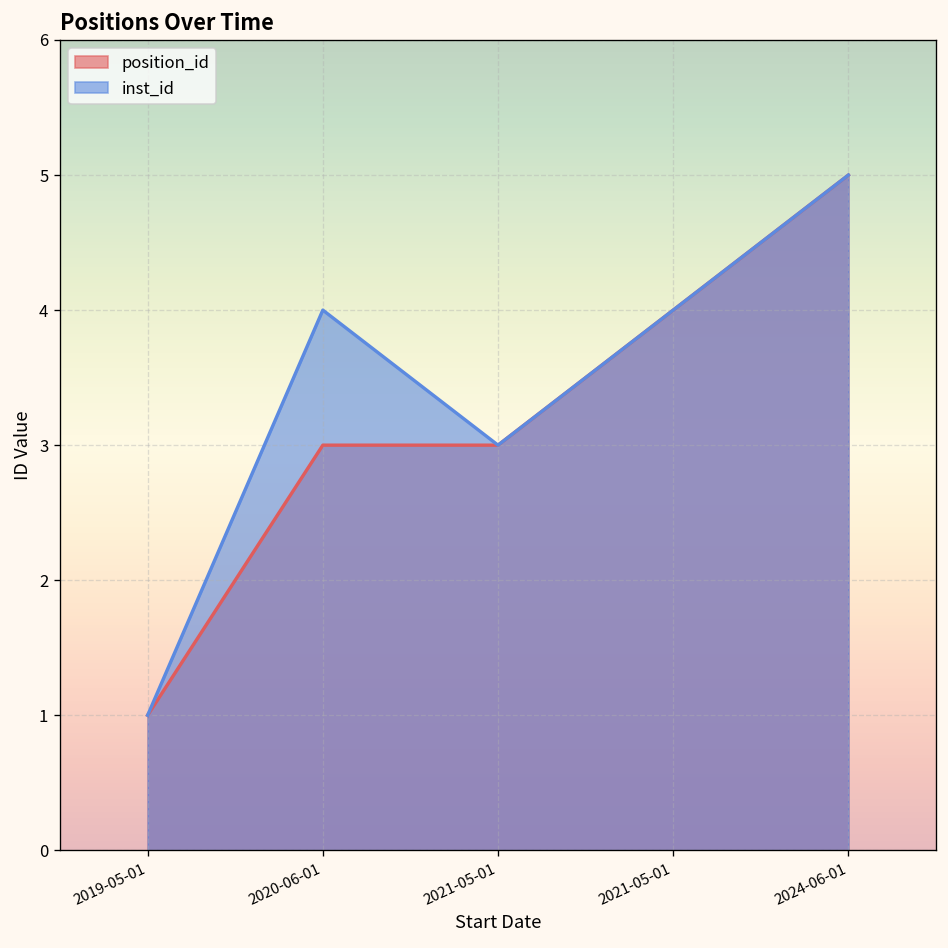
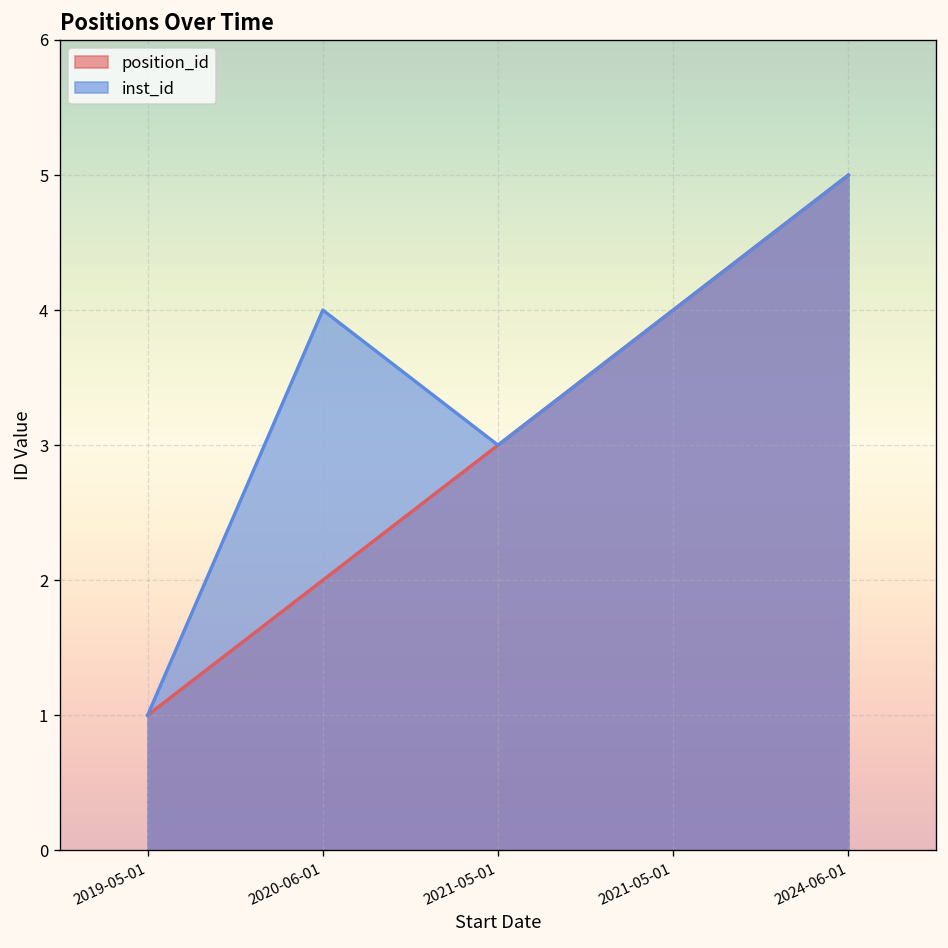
  {
    "position_id": {
-     "2020-06-01": 3
+     "2020-06-01": 2
    },
    "inst_id": {
      "2020-06-01": 4
    }
  }
